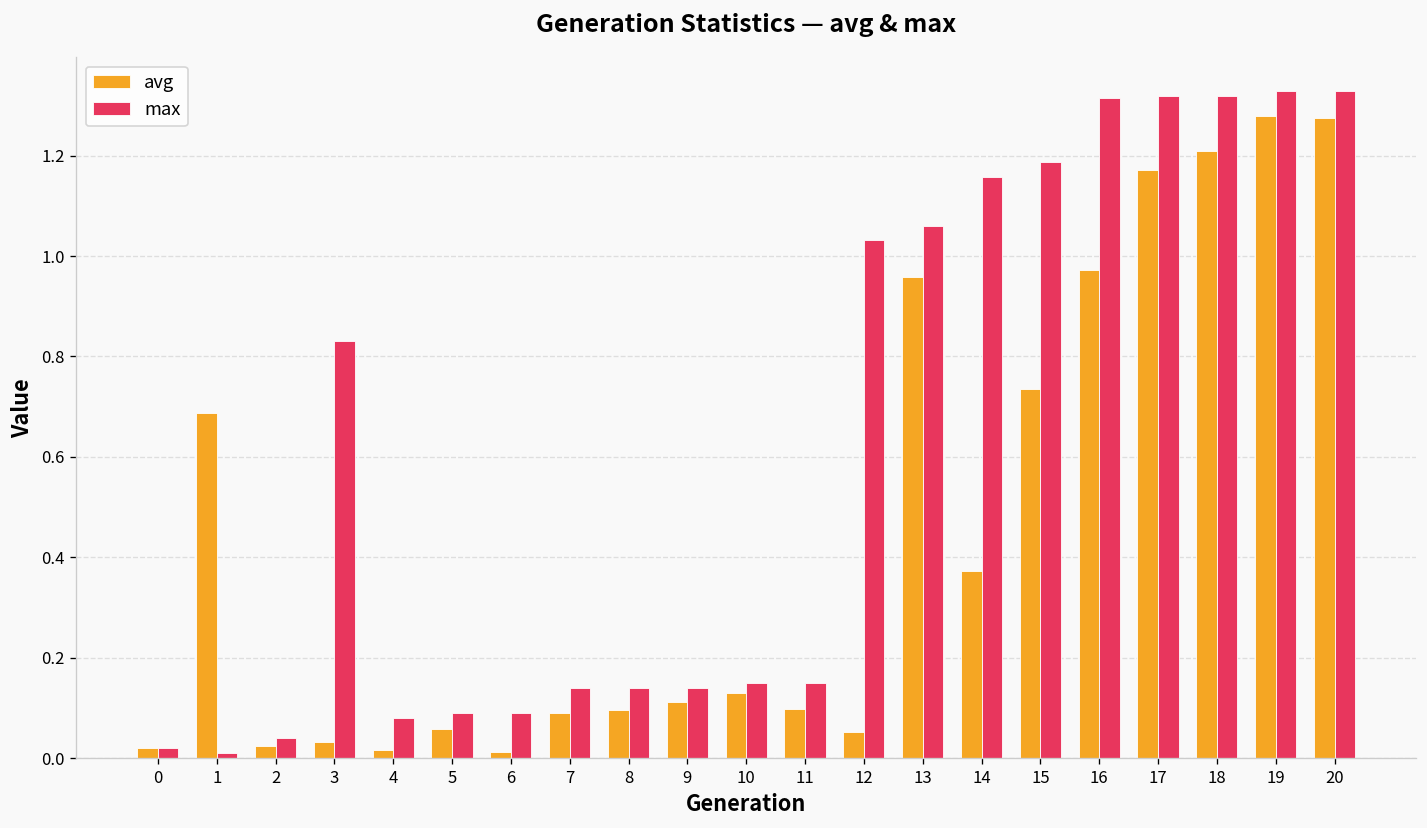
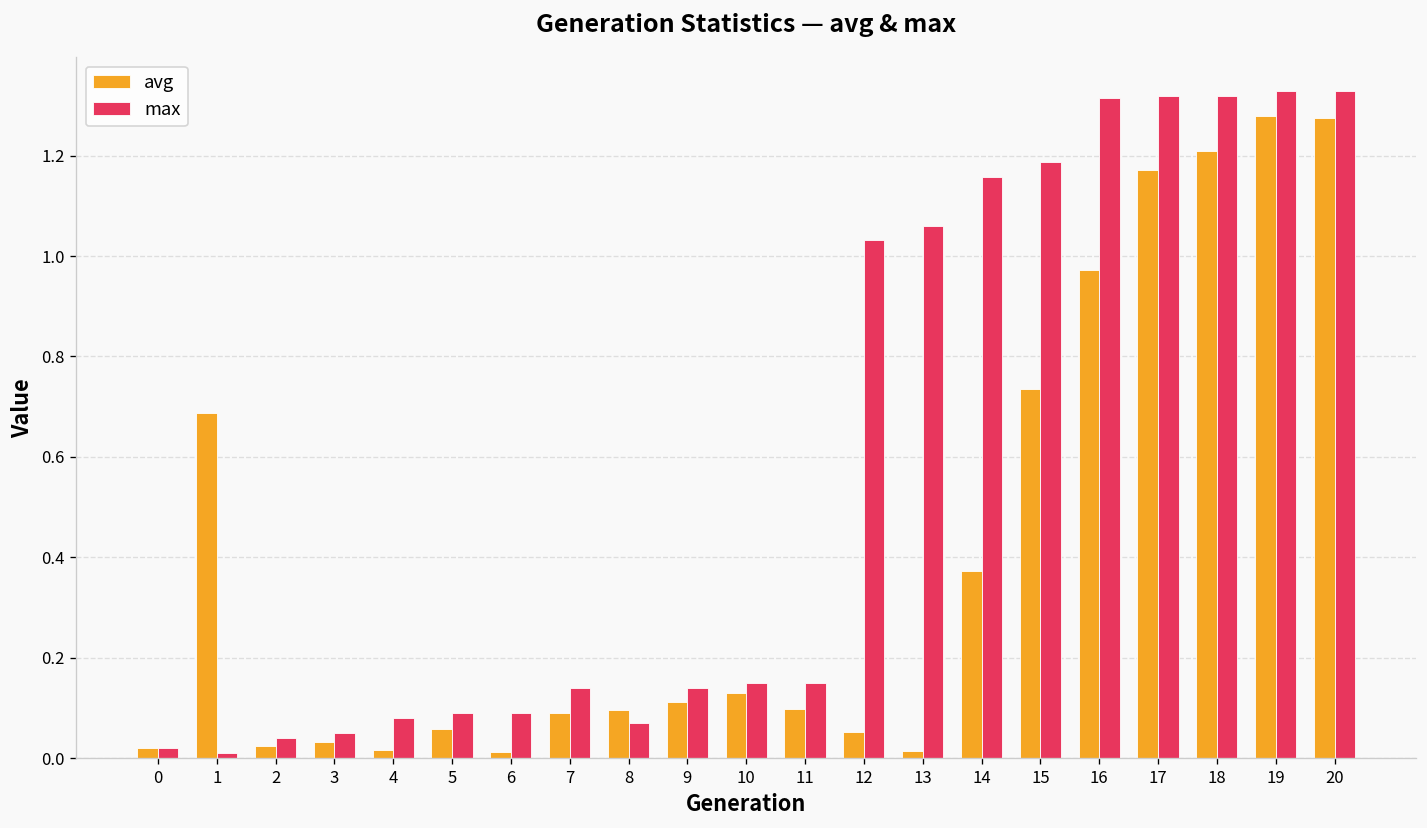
  {
    "avg": {
      "0": 0.02,
      "1": 0.69,
      "2": 0.02,
      "3": 0.03,
      "4": 0.02,
      "5": 0.06,
      "6": 0.01,
      "7": 0.09,
      "8": 0.10,
      "9": 0.11,
      "10": 0.13,
      "11": 0.10,
      "12": 0.05,
-     "13": 0.96,
+     "13": 0.01,
      "14": 0.37,
      "15": 0.73,
      "16": 0.97,
      "17": 1.17,
      "18": 1.21,
      "19": 1.28,
      "20": 1.28
    },
    "max": {
      "0": 0.02,
      "1": 0.01,
      "2": 0.04,
-     "3": 0.83,
+     "3": 0.05,
      "4": 0.08,
      "5": 0.09,
      "6": 0.09,
      "7": 0.14,
-     "8": 0.14,
+     "8": 0.07,
      "9": 0.14,
      "10": 0.15,
      "11": 0.15,
      "12": 1.03,
      "13": 1.06,
      "14": 1.16,
      "15": 1.19,
      "16": 1.32,
      "17": 1.32,
      "18": 1.32,
      "19": 1.33,
      "20": 1.33
    }
  }
